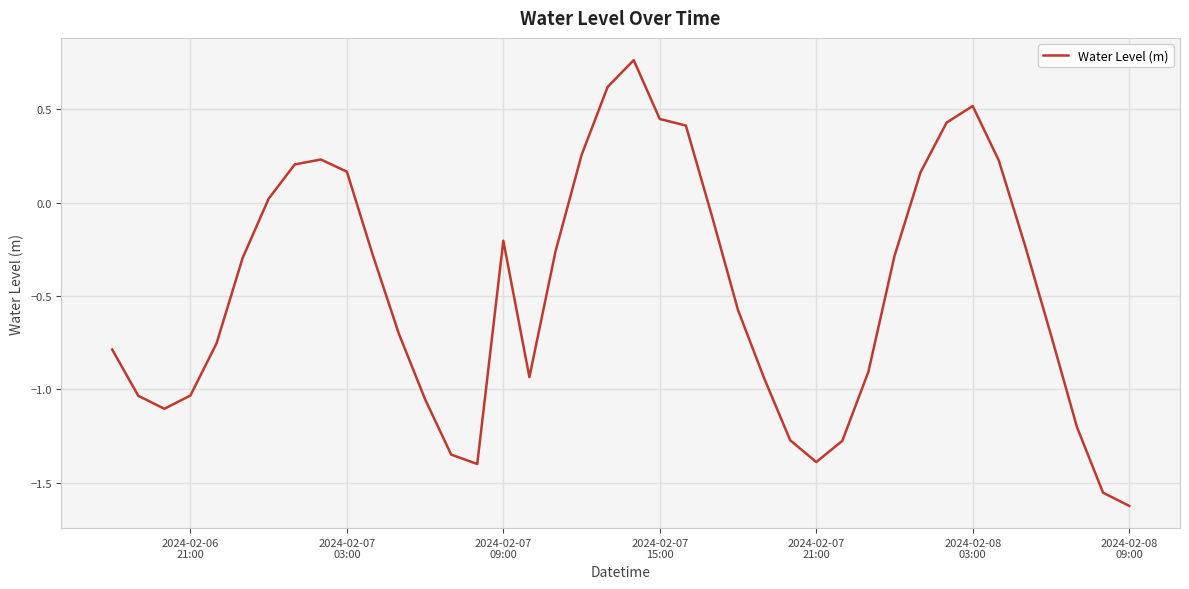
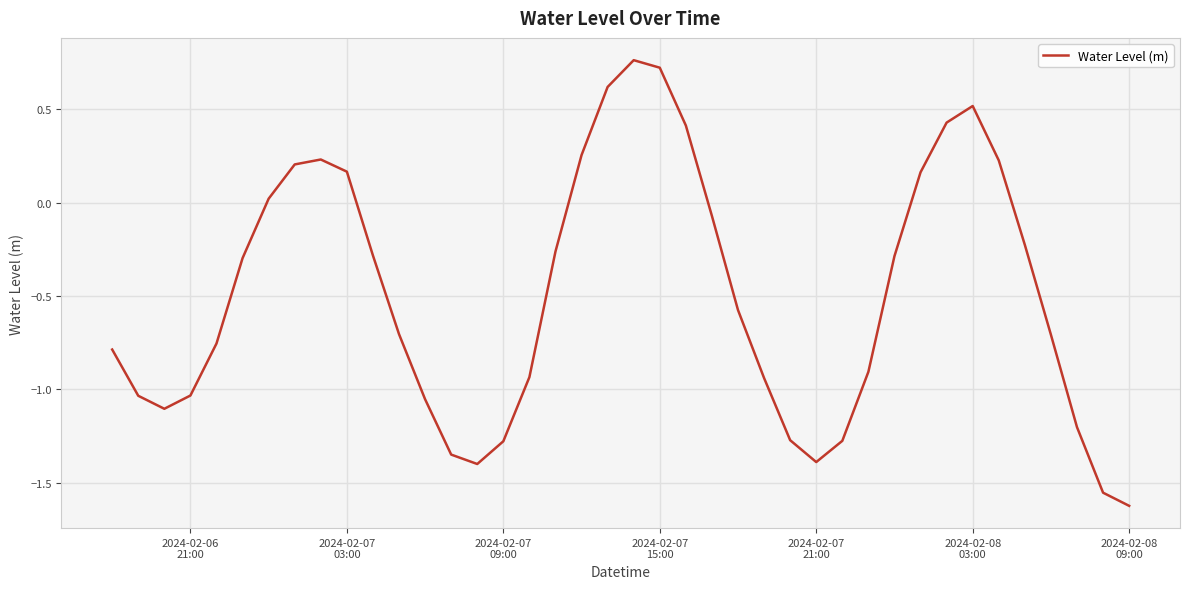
  {
    "2024-02-06 21:00": -1.03,
    "2024-02-07 03:00": 0.17,
-   "2024-02-07 09:00": -0.20,
-   "2024-02-07 15:00": 0.45,
+   "2024-02-07 09:00": -1.28,
+   "2024-02-07 15:00": 0.72,
    "2024-02-07 21:00": -1.39,
    "2024-02-08 03:00": 0.52,
    "2024-02-08 09:00": -1.62
  }
